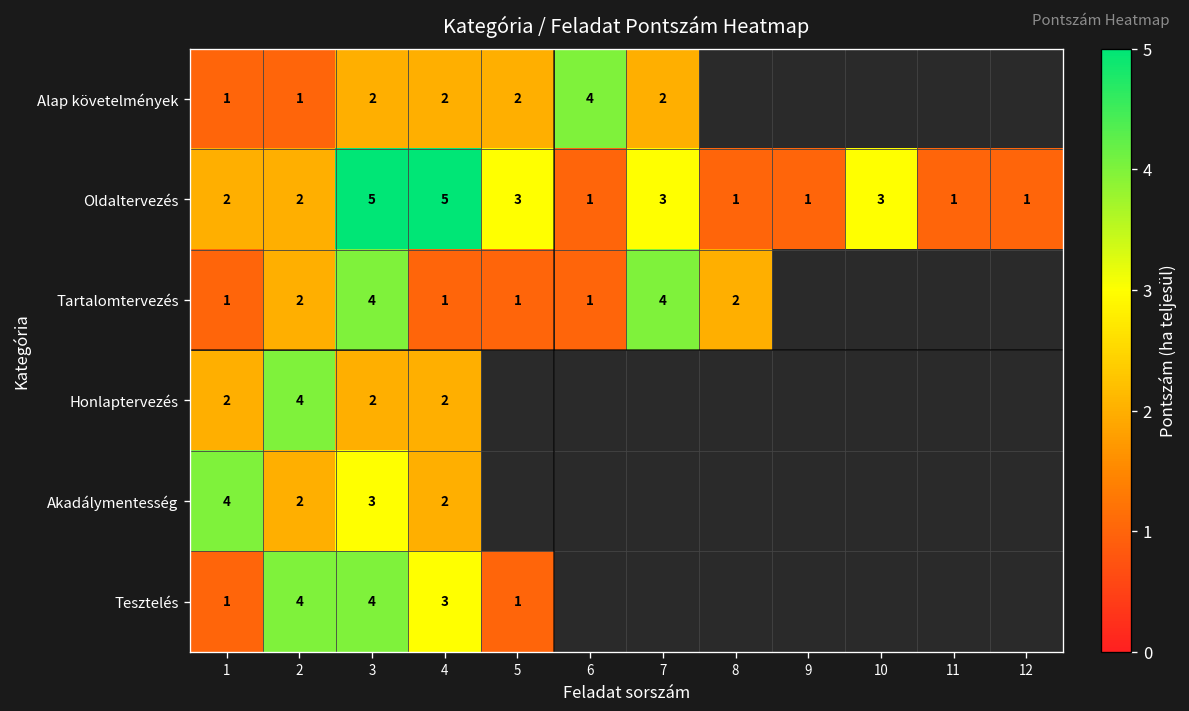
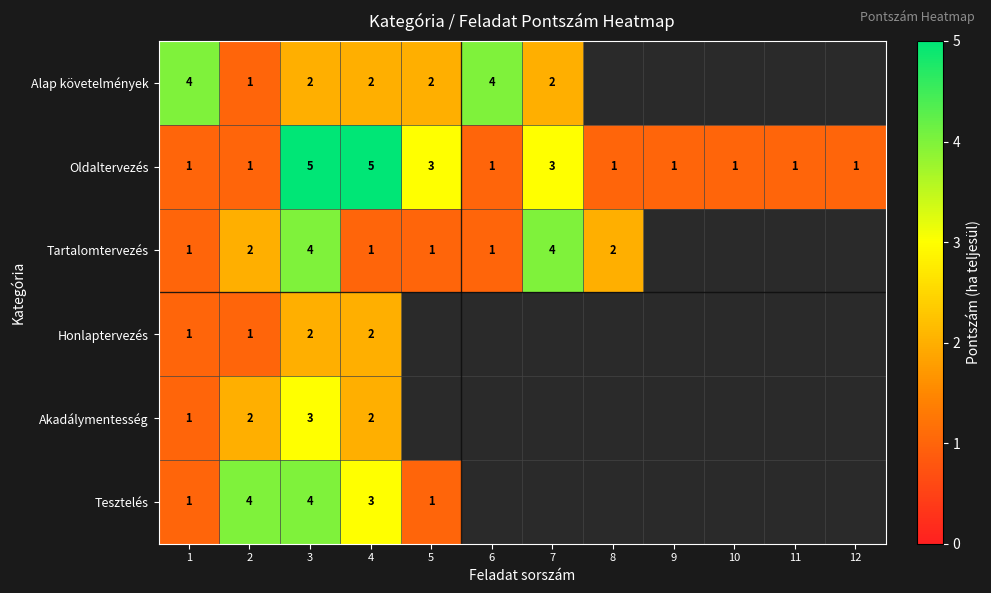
  {
    "Alap követelmények": {
-     "1": 1,
+     "1": 4,
      "2": 1,
      "3": 2,
      "4": 2,
      "5": 2,
      "6": 4,
      "7": 2
    },
    "Oldaltervezés": {
-     "1": 2,
-     "2": 2,
+     "1": 1,
+     "2": 1,
      "3": 5,
      "4": 5,
      "5": 3,
      "6": 1,
      "7": 3,
      "8": 1,
      "9": 1,
-     "10": 3,
+     "10": 1,
      "11": 1,
      "12": 1
    },
    "Tartalomtervezés": {
      "1": 1,
      "2": 2,
      "3": 4,
      "4": 1,
      "5": 1,
      "6": 1,
      "7": 4,
      "8": 2
    },
    "Honlaptervezés": {
-     "1": 2,
-     "2": 4,
+     "1": 1,
+     "2": 1,
      "3": 2,
      "4": 2
    },
    "Akadálymentesség": {
-     "1": 4,
+     "1": 1,
      "2": 2,
      "3": 3,
      "4": 2
    },
    "Tesztelés": {
      "1": 1,
      "2": 4,
      "3": 4,
      "4": 3,
      "5": 1
    }
  }
